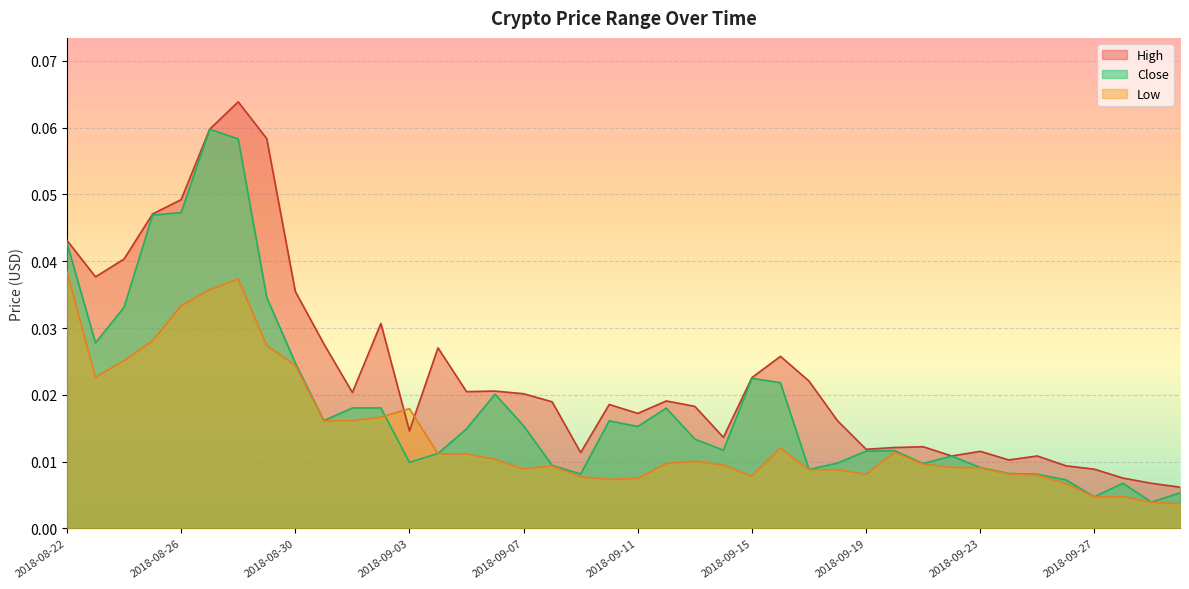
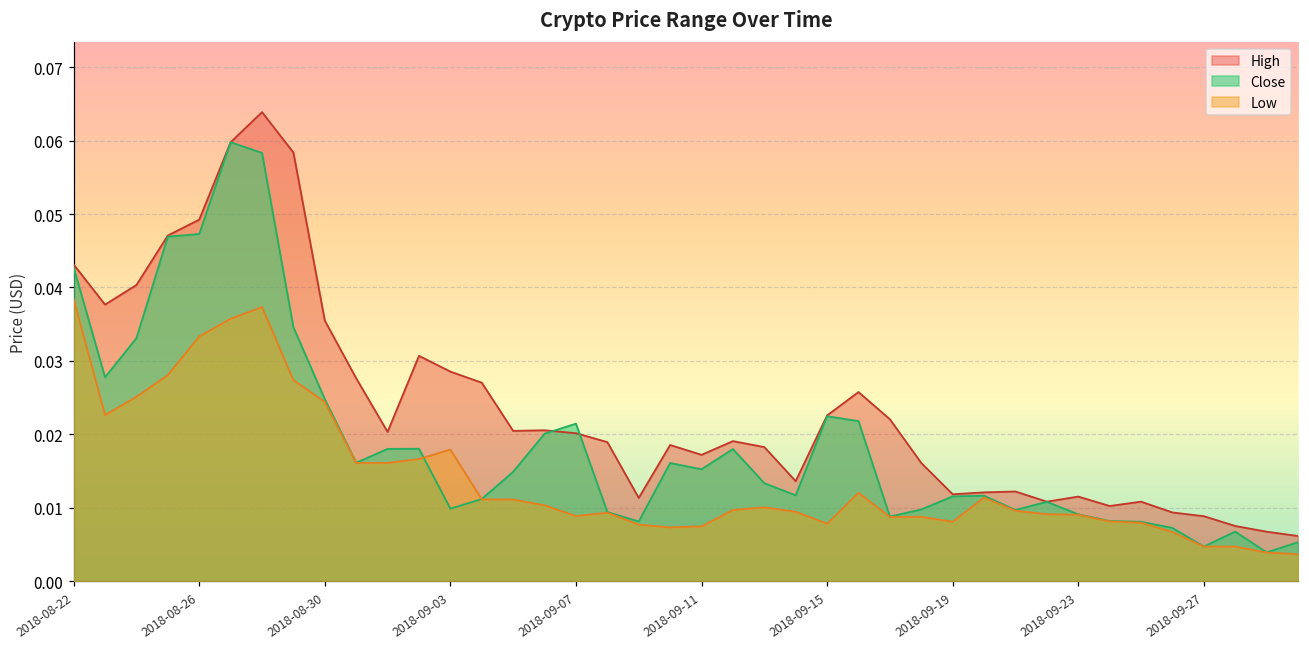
  {
    "High": {
      "2018-08-22": 0.043,
      "2018-08-26": 0.049,
      "2018-08-30": 0.035,
-     "2018-09-03": 0.015,
+     "2018-09-03": 0.029,
      "2018-09-07": 0.020,
      "2018-09-11": 0.017,
      "2018-09-23": 0.012,
      "2018-09-27": 0.009
    },
    "Close": {
      "2018-08-22": 0.043,
      "2018-08-26": 0.047,
      "2018-09-03": 0.010,
-     "2018-09-07": 0.015,
+     "2018-09-07": 0.021,
      "2018-09-11": 0.015
    },
    "Low": {
      "2018-08-22": 0.038,
      "2018-08-26": 0.033,
      "2018-09-03": 0.018,
      "2018-09-07": 0.009,
      "2018-09-11": 0.007,
      "2018-09-15": 0.008,
      "2018-09-19": 0.008
    }
  }
